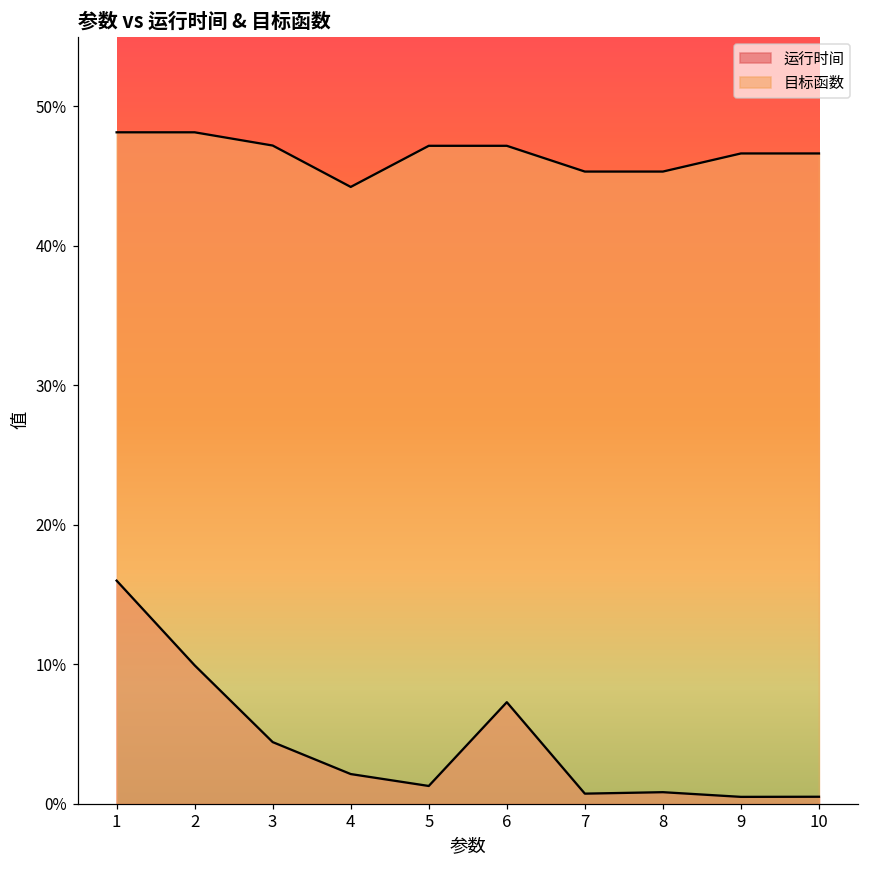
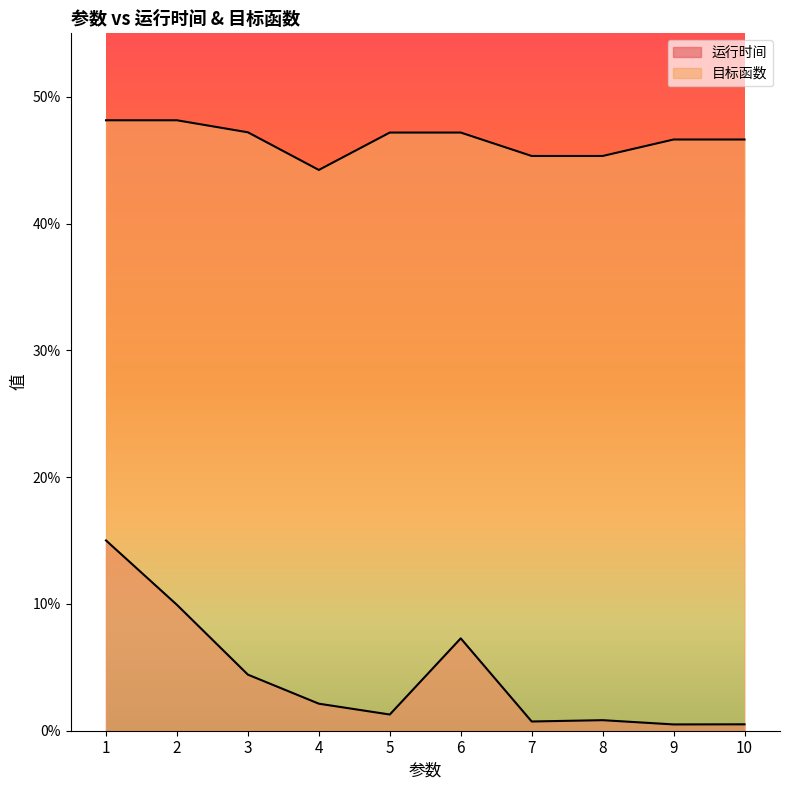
  {
    "运行时间": {
-     "1": "16.0%",
+     "1": "15.0%",
      "2": "9.9%",
      "3": "4.4%",
      "4": "2.1%",
      "5": "1.3%",
      "6": "7.3%",
      "7": "0.7%",
      "8": "0.8%",
      "9": "0.5%",
      "10": "0.5%"
    },
    "目标函数": {
      "1": "48.1%",
      "2": "48.1%",
      "3": "47.2%",
      "4": "44.2%",
      "5": "47.2%",
      "6": "47.2%",
      "7": "45.3%",
      "8": "45.3%",
      "9": "46.6%",
      "10": "46.6%"
    }
  }
